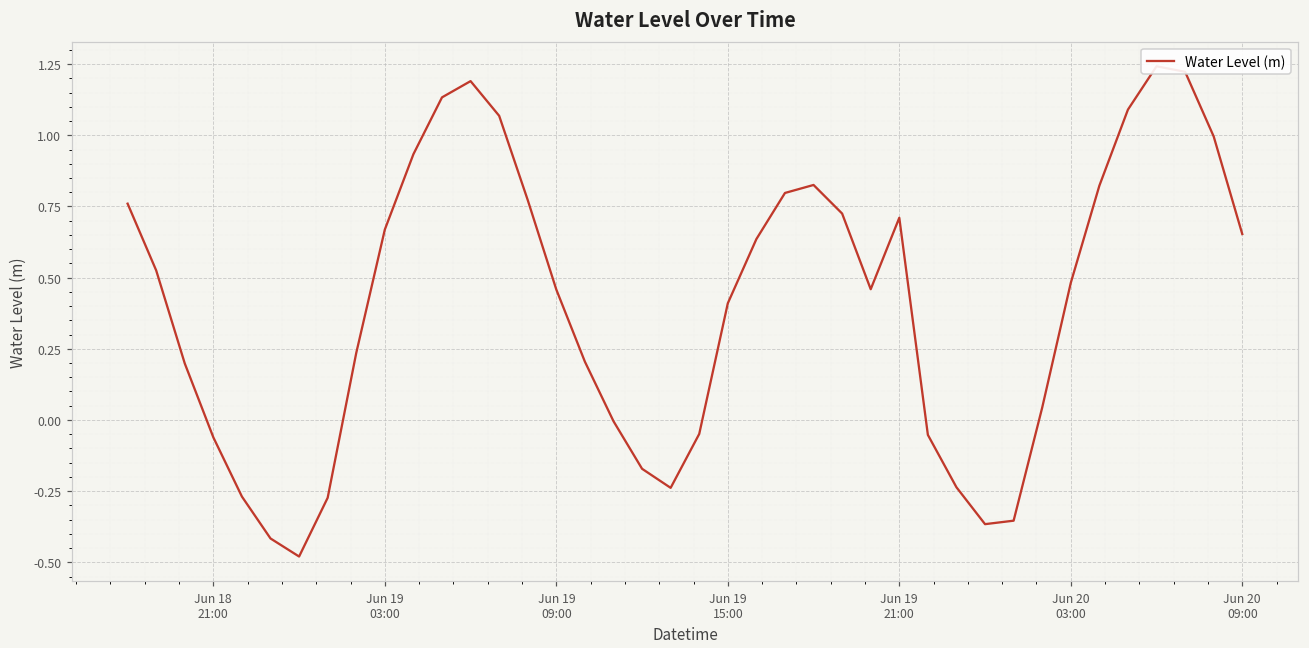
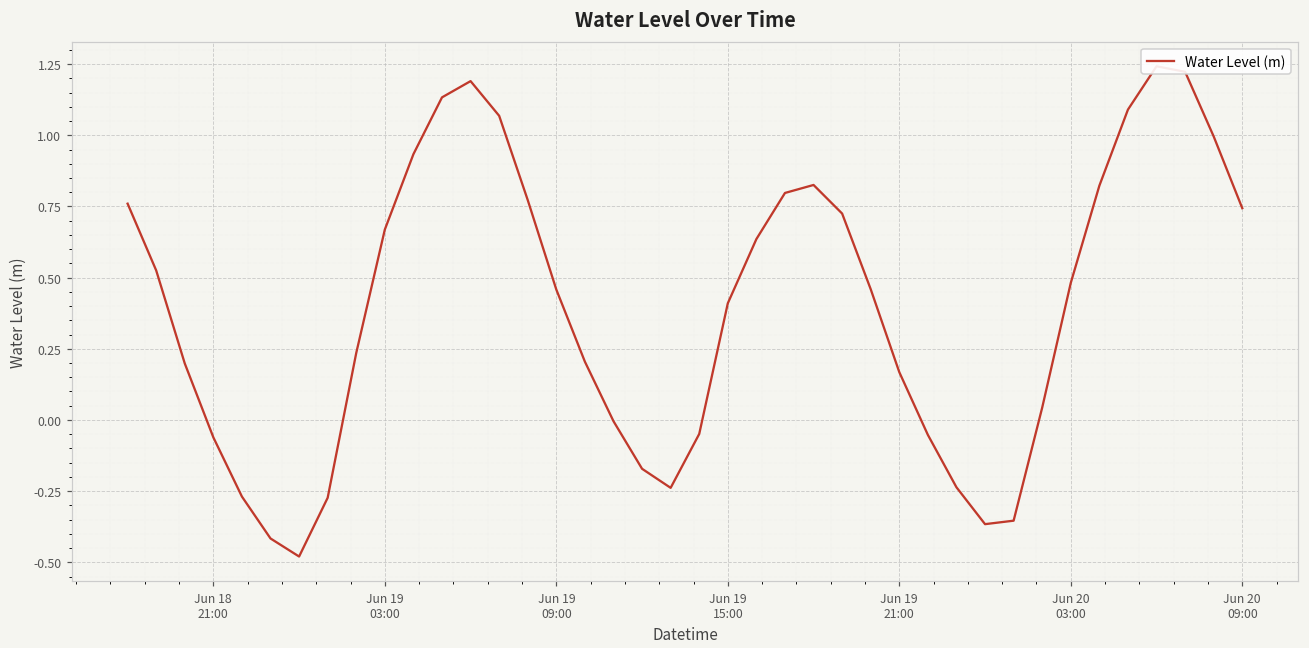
  {
    "Jun 18 21:00": -0.06,
    "Jun 19 03:00": 0.67,
    "Jun 19 09:00": 0.46,
    "Jun 19 15:00": 0.41,
-   "Jun 19 21:00": 0.71,
+   "Jun 19 21:00": 0.17,
    "Jun 20 03:00": 0.48,
-   "Jun 20 09:00": 0.65
+   "Jun 20 09:00": 0.74
  }
